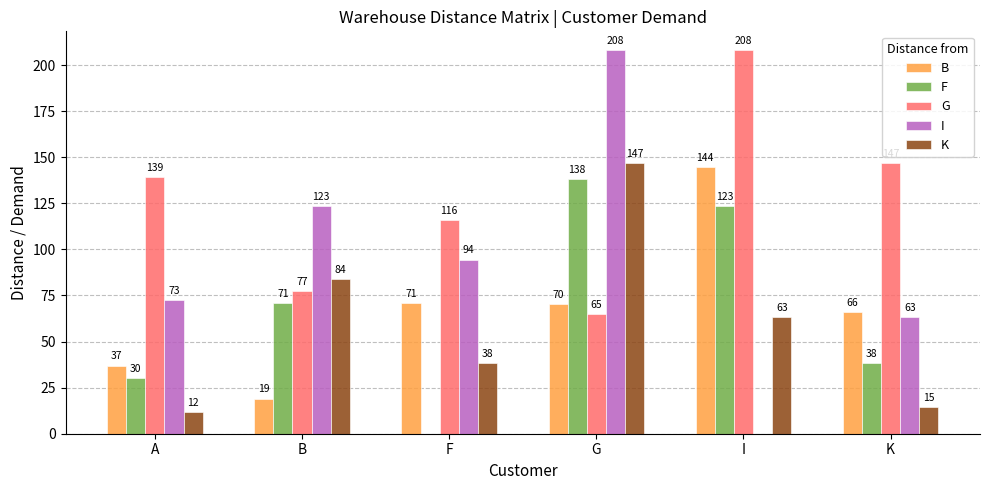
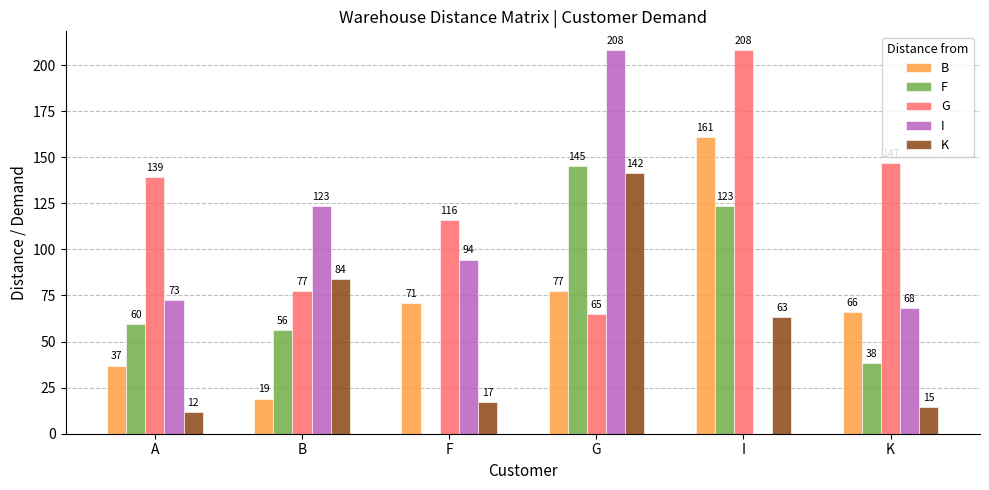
  {
    "B": {
      "A": 37,
      "B": 19,
      "F": 71,
-     "G": 70,
-     "I": 144,
+     "G": 77,
+     "I": 161,
      "K": 66
    },
    "F": {
-     "A": 30,
-     "B": 71,
-     "G": 138,
+     "A": 60,
+     "B": 56,
+     "G": 145,
      "I": 123,
      "K": 38
    },
    "G": {
      "A": 139,
      "B": 77,
      "F": 116,
      "G": 65,
      "I": 208
    },
    "I": {
      "A": 73,
      "B": 123,
      "F": 94,
      "G": 208,
-     "K": 63
+     "K": 68
    },
    "K": {
      "A": 12,
      "B": 84,
-     "F": 38,
-     "G": 147,
+     "F": 17,
+     "G": 142,
      "I": 63,
      "K": 15
    }
  }
